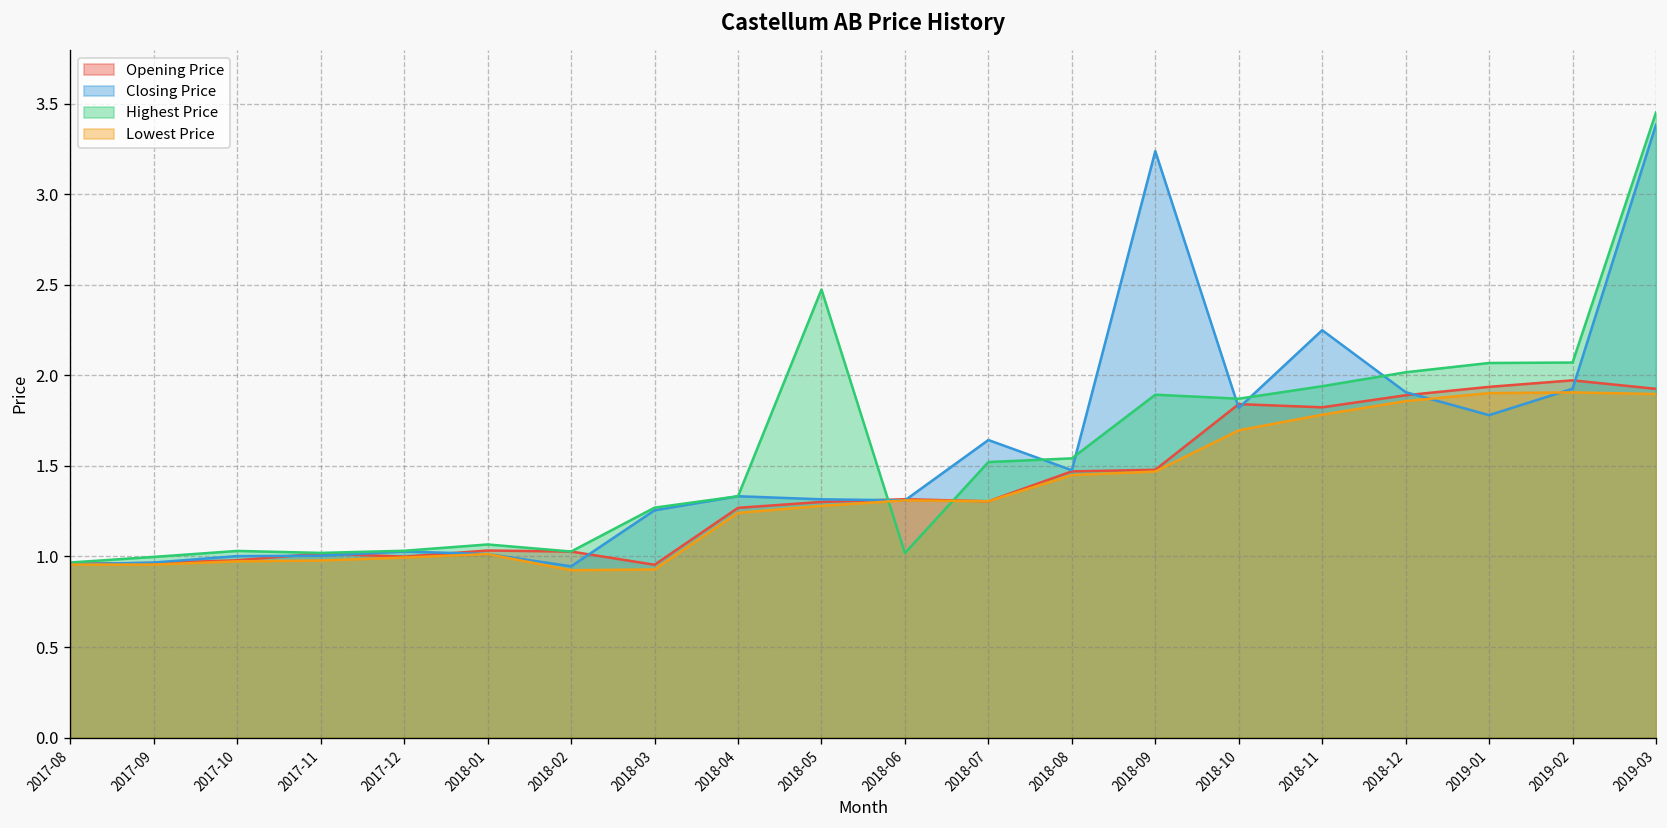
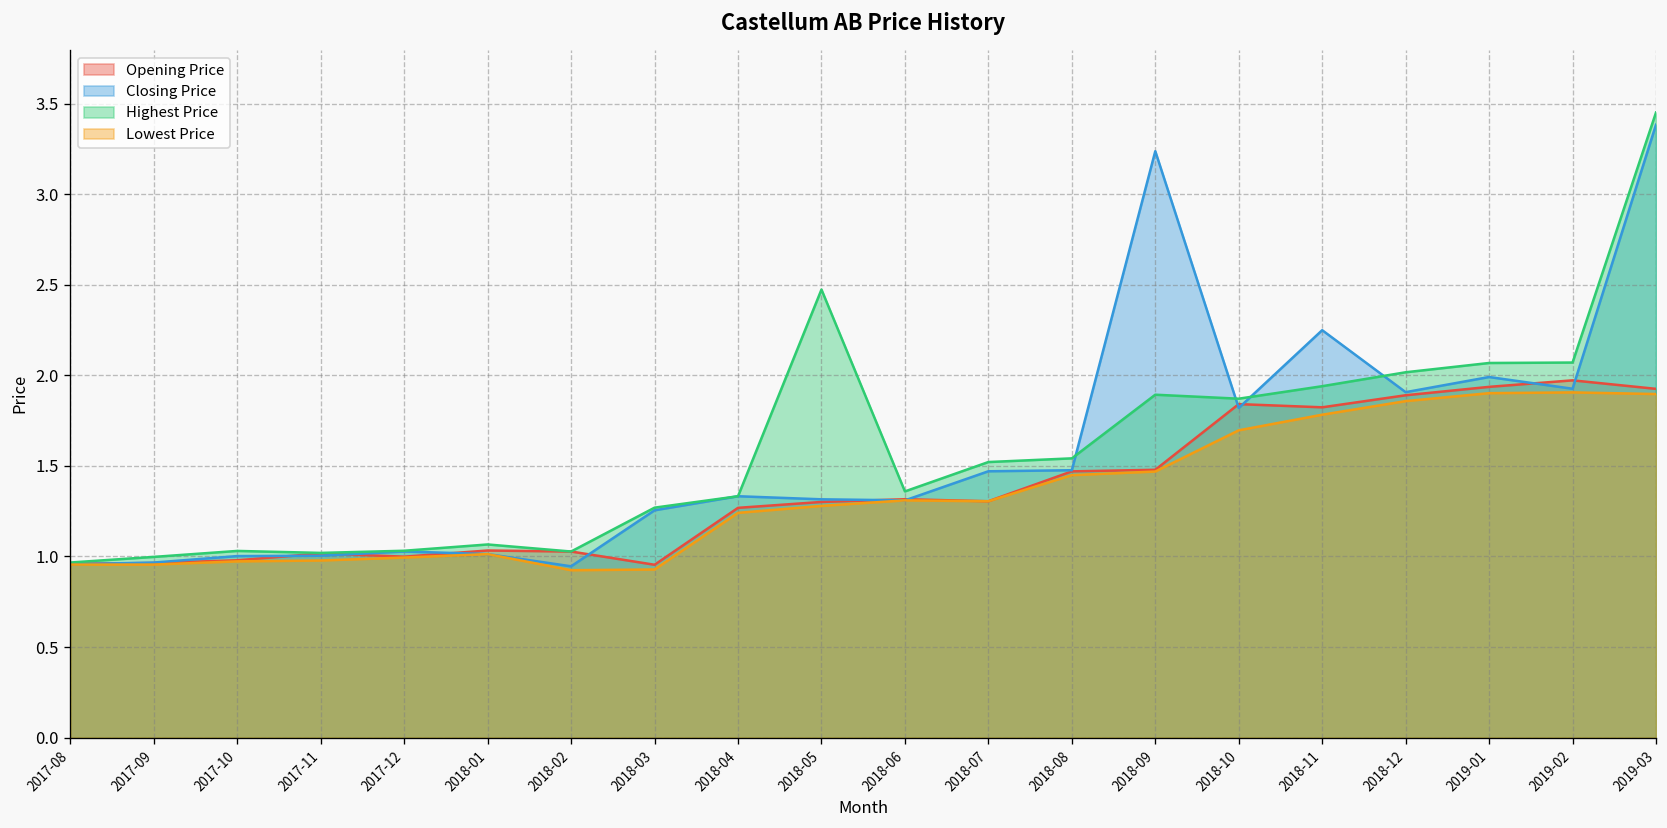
  {
    "Closing Price": {
      "2017-10": 1.00,
      "2018-02": 0.95,
-     "2018-07": 1.64,
+     "2018-07": 1.47,
      "2018-09": 3.24,
      "2018-10": 1.82,
      "2018-11": 2.25,
      "2018-12": 1.91,
-     "2019-01": 1.78,
+     "2019-01": 1.99,
      "2019-02": 1.93,
      "2019-03": 3.38
    },
    "Highest Price": {
      "2017-09": 1.00,
      "2017-10": 1.03,
      "2018-01": 1.07,
      "2018-05": 2.47,
-     "2018-06": 1.02,
+     "2018-06": 1.36,
      "2018-07": 1.52,
      "2018-08": 1.54,
      "2018-09": 1.89,
      "2018-10": 1.87,
      "2018-11": 1.94,
      "2018-12": 2.02,
      "2019-01": 2.07,
      "2019-02": 2.07,
      "2019-03": 3.45
    }
  }
